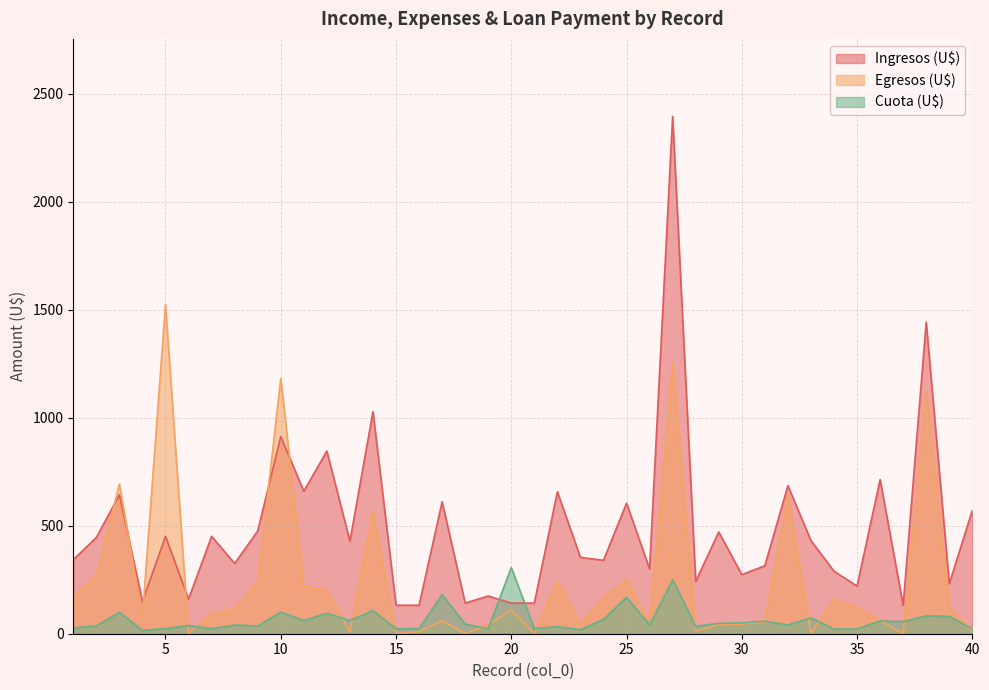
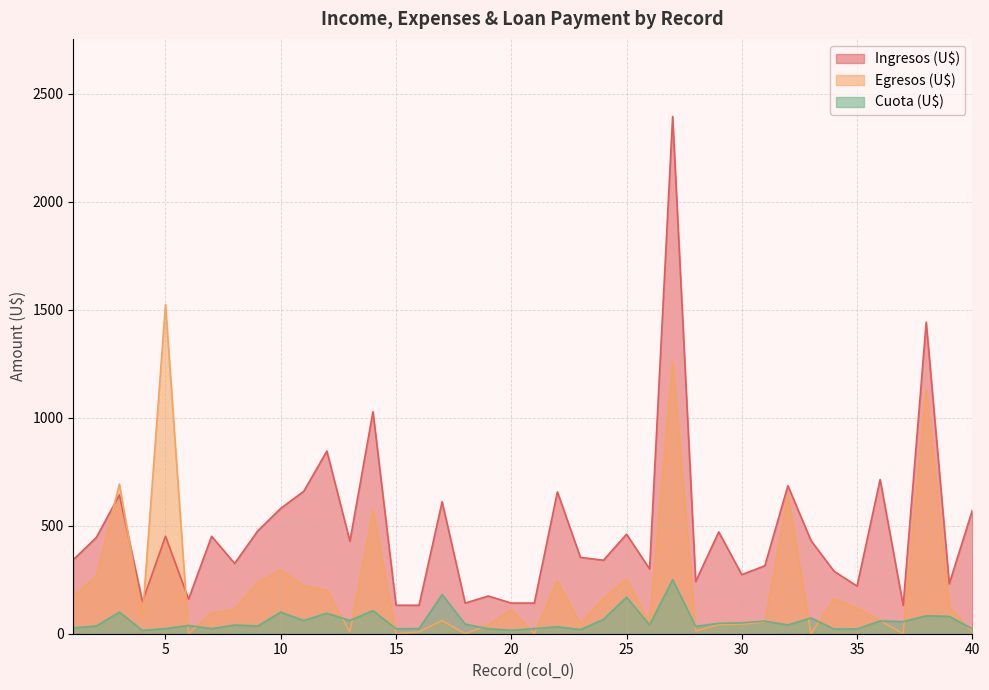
  {
    "Ingresos (U$)": {
      "5": 450,
-     "10": 910,
+     "10": 580,
      "15": 130,
      "20": 140,
-     "25": 600,
+     "25": 460,
      "30": 270,
      "35": 220,
      "40": 570
    },
    "Egresos (U$)": {
      "5": 1520,
-     "10": 1180,
+     "10": 300,
      "15": 0,
      "20": 110,
      "25": 250,
      "35": 120,
      "40": 10
    },
    "Cuota (U$)": {
      "5": 20,
      "10": 100,
      "15": 20,
-     "20": 310,
+     "20": 20,
      "25": 170,
      "35": 20,
      "40": 20
    }
  }
